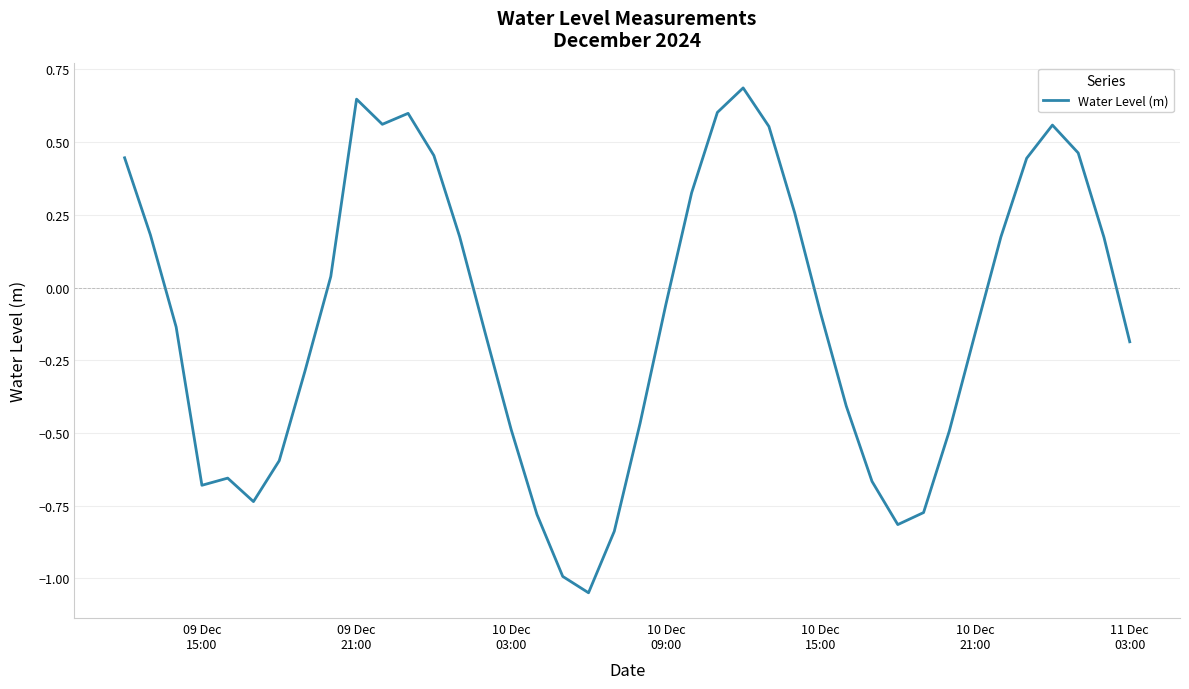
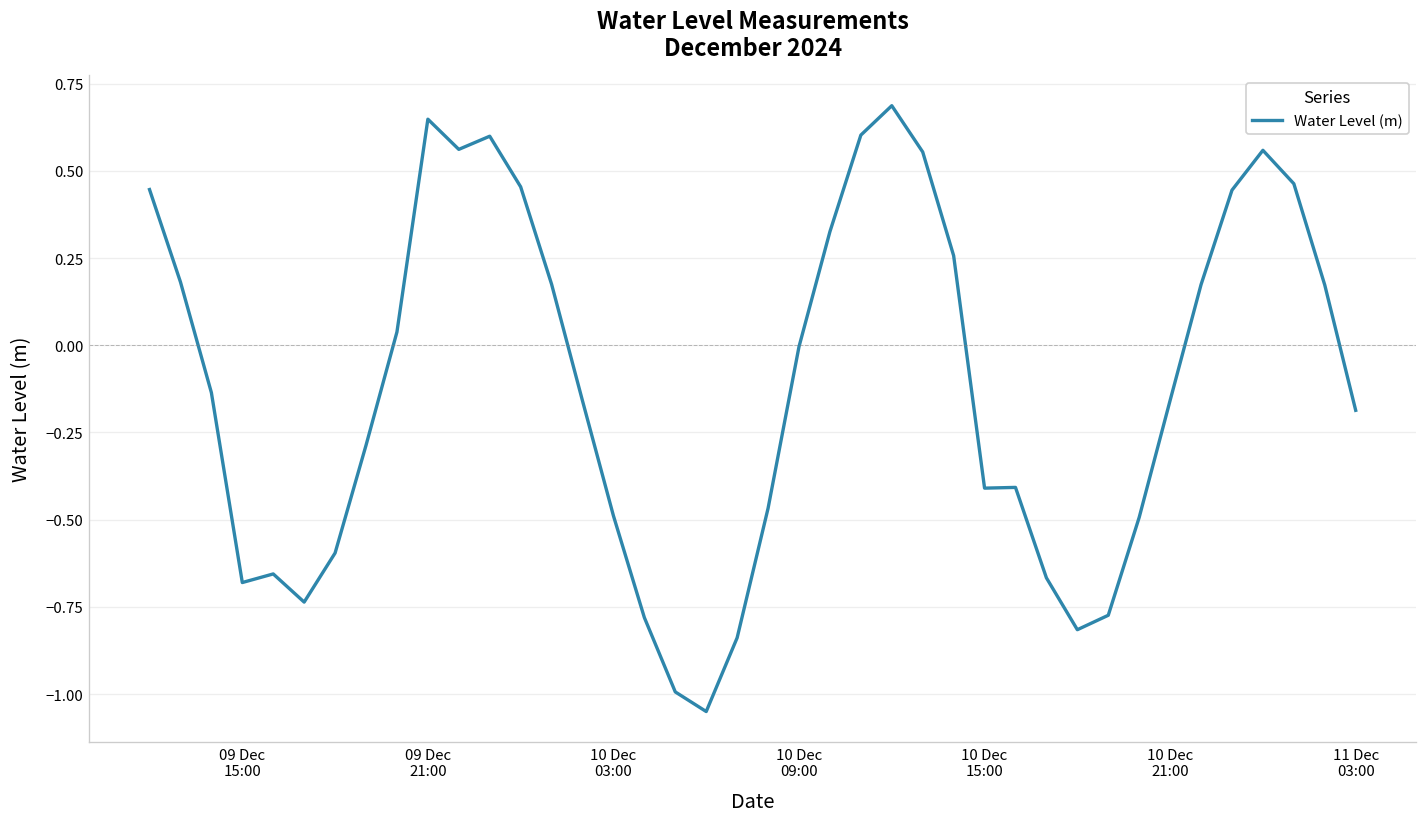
  {
    "09 Dec 15:00": -0.68,
    "09 Dec 21:00": 0.65,
    "10 Dec 03:00": -0.49,
-   "10 Dec 09:00": -0.06,
-   "10 Dec 15:00": -0.09,
+   "10 Dec 09:00": 0.00,
+   "10 Dec 15:00": -0.41,
    "10 Dec 21:00": -0.16,
    "11 Dec 03:00": -0.19
  }
